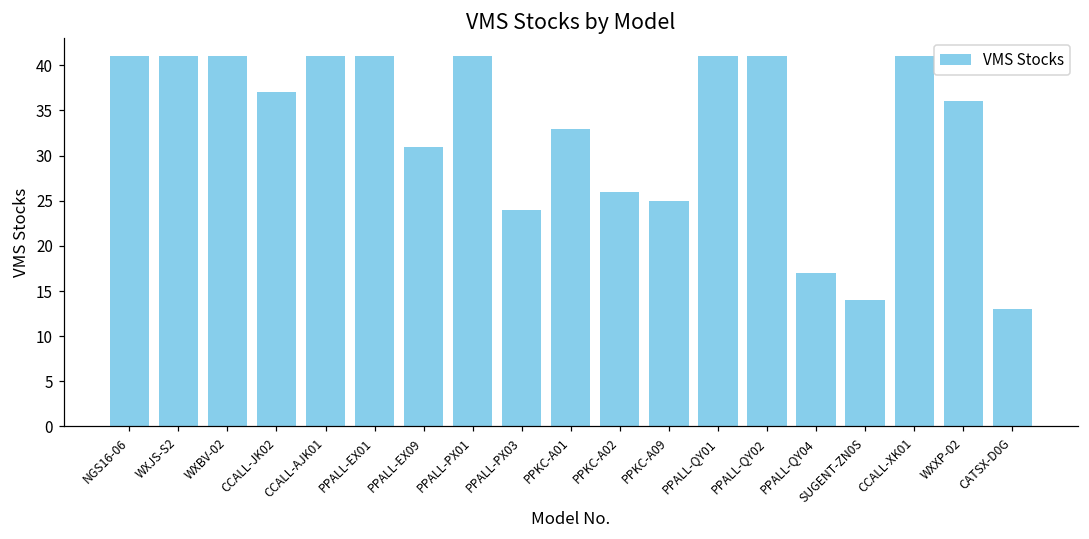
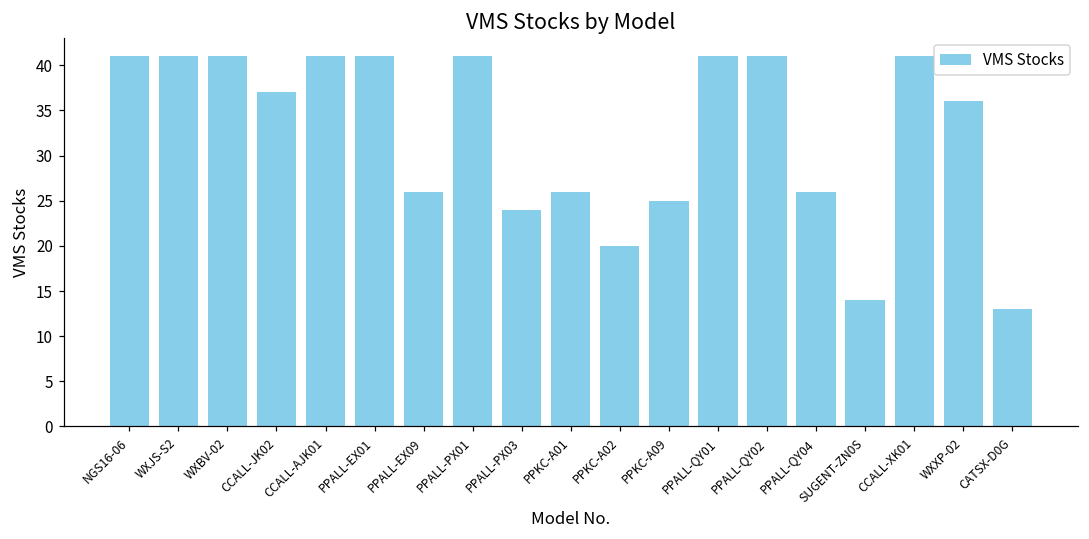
  {
    "NGS16-06": 41,
    "WXJS-S2": 41,
    "WXBV-02": 41,
    "CCALL-JK02": 37,
    "CCALL-AJK01": 41,
    "PPALL-EX01": 41,
-   "PPALL-EX09": 31,
+   "PPALL-EX09": 26,
    "PPALL-PX01": 41,
    "PPALL-PX03": 24,
-   "PPKC-A01": 33,
-   "PPKC-A02": 26,
+   "PPKC-A01": 26,
+   "PPKC-A02": 20,
    "PPKC-A09": 25,
    "PPALL-QY01": 41,
    "PPALL-QY02": 41,
-   "PPALL-QY04": 17,
+   "PPALL-QY04": 26,
    "SUGENT-ZN0S": 14,
    "CCALL-XK01": 41,
    "WXXP-02": 36,
    "CATSX-D0G": 13
  }
